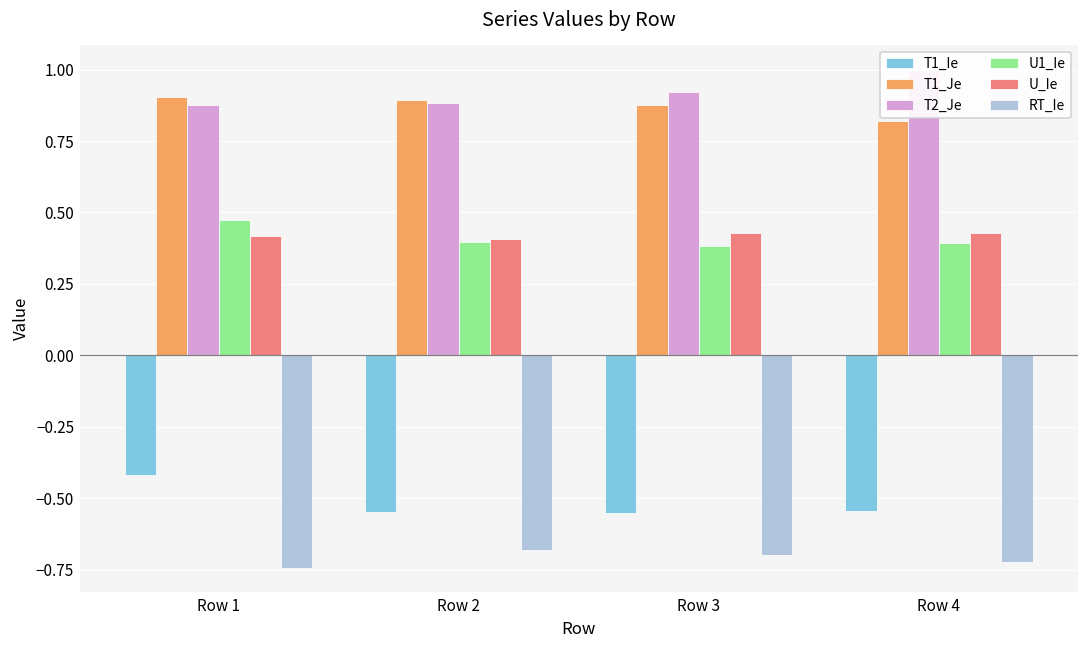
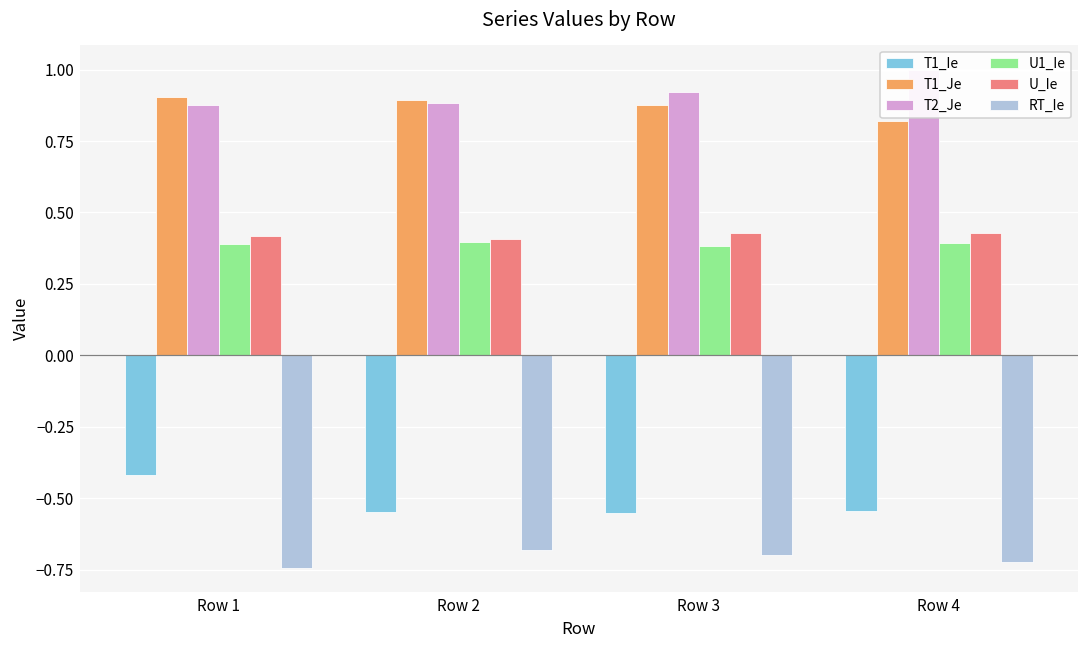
  {
    "U1_Ie": {
-     "Row 1": 0.47,
+     "Row 1": 0.39,
      "Row 2": 0.40,
      "Row 3": 0.38,
      "Row 4": 0.39
    }
  }
